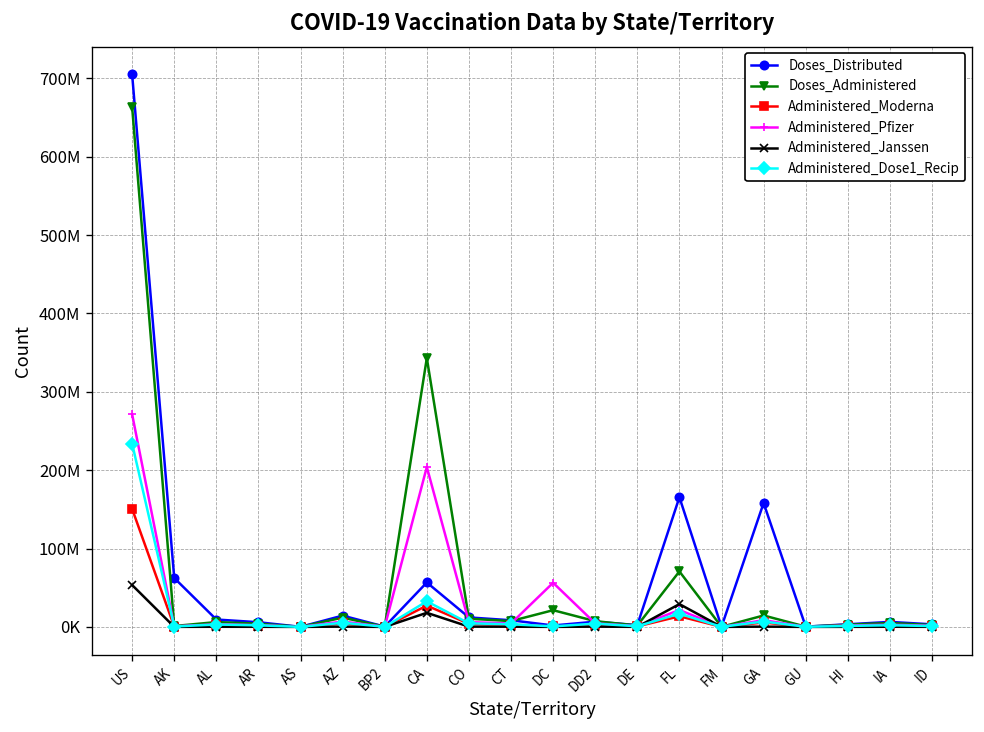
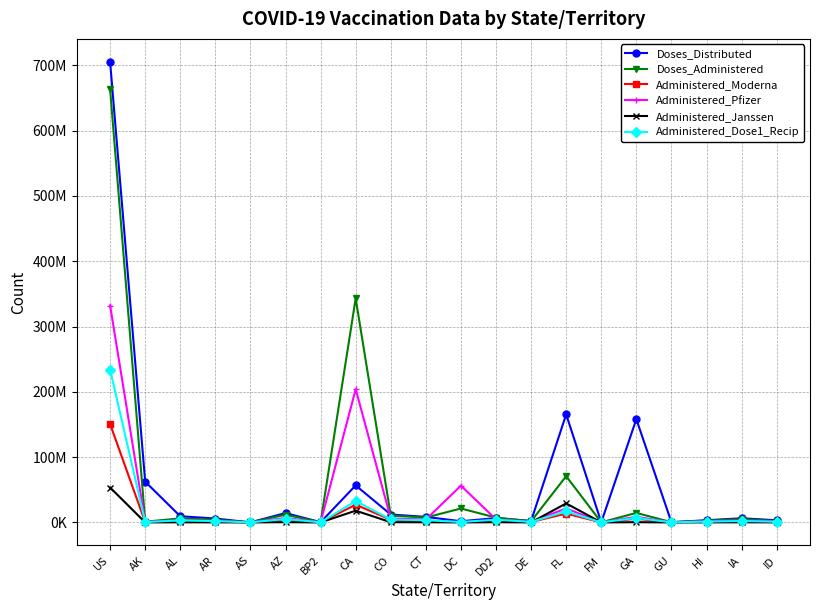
  {
    "Doses_Distributed": {
      "US": 710000000,
      "AK": 60000000,
      "CA": 60000000,
      "FL": 170000000,
      "GA": 160000000
    },
    "Doses_Administered": {
      "US": 660000000,
      "CA": 340000000,
      "DC": 20000000,
      "FL": 70000000,
      "GA": 10000000
    },
    "Administered_Moderna": {
      "US": 150000000,
      "CA": 30000000
    },
    "Administered_Pfizer": {
-     "US": 270000000,
+     "US": 330000000,
      "CA": 200000000,
      "DC": 60000000,
      "FL": 20000000
    },
    "Administered_Janssen": {
      "US": 50000000,
      "AZ": 0,
      "CA": 20000000,
      "FL": 30000000,
      "GA": 0
    },
    "Administered_Dose1_Recip": {
      "US": 230000000,
      "CA": 30000000
    }
  }
